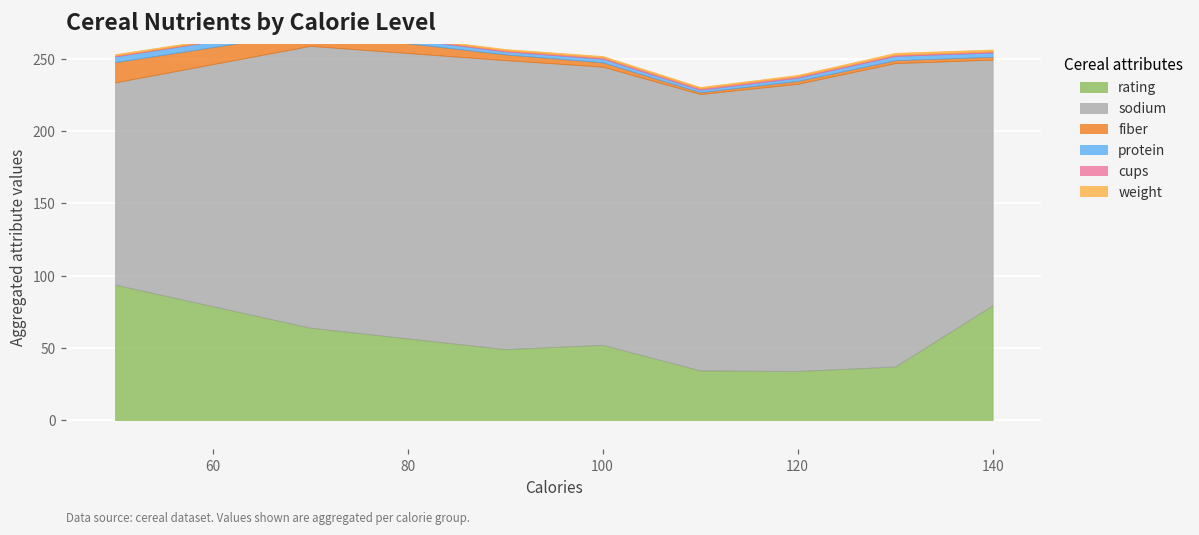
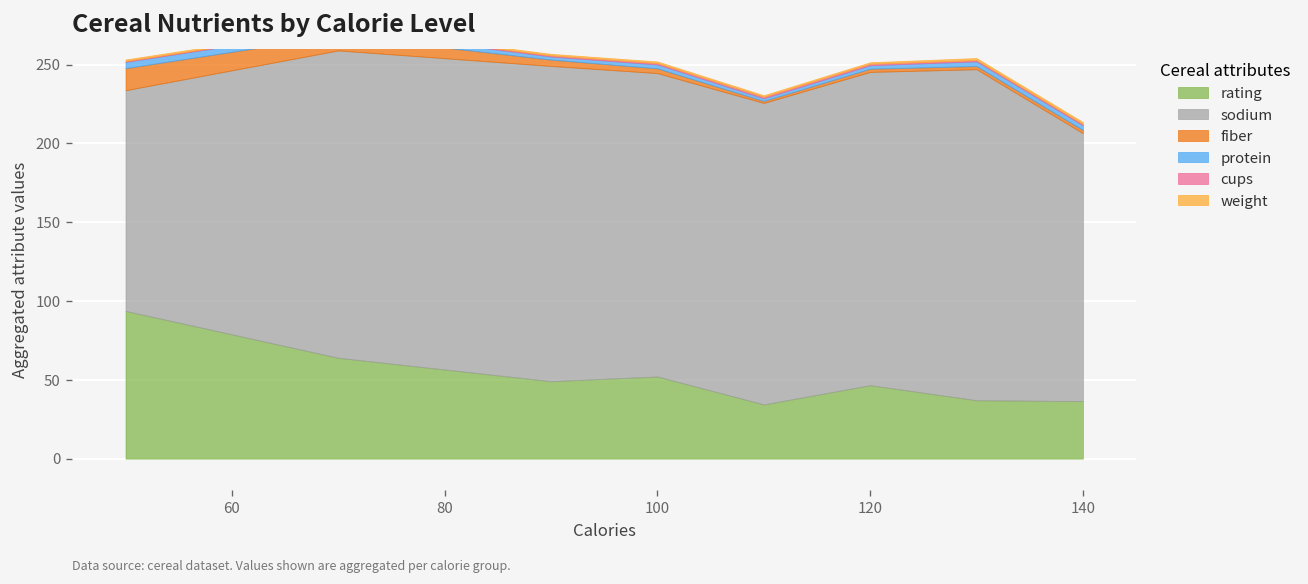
  {
    "rating": {
      "100": 52,
-     "120": 34,
-     "140": 79
+     "120": 47,
+     "140": 36
    },
    "sodium": {
      "100": 193,
      "120": 199,
      "140": 170
    },
    "fiber": {
      "100": 3,
      "120": 2,
      "140": 2
    }
  }
